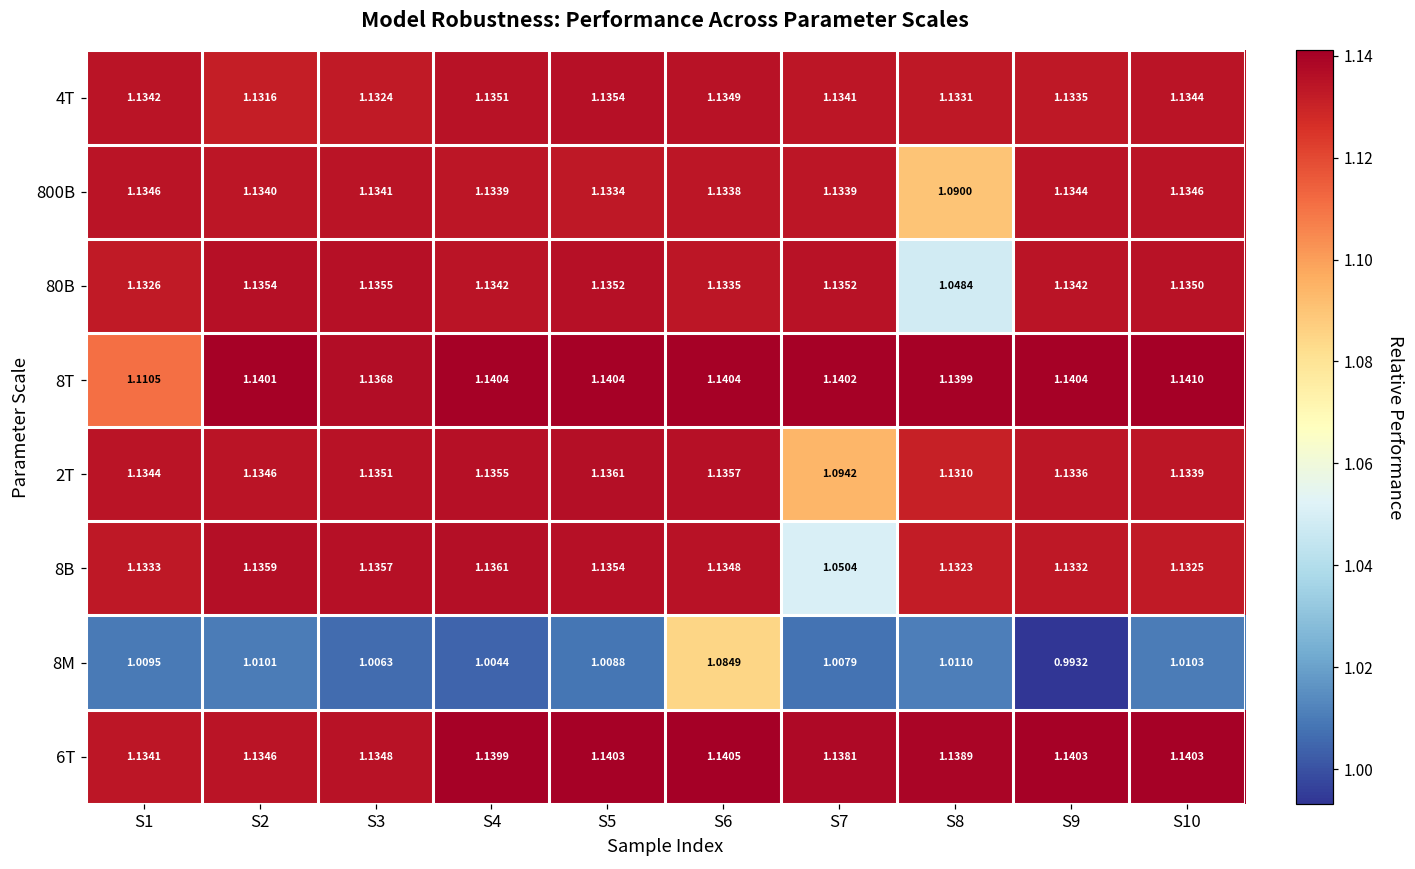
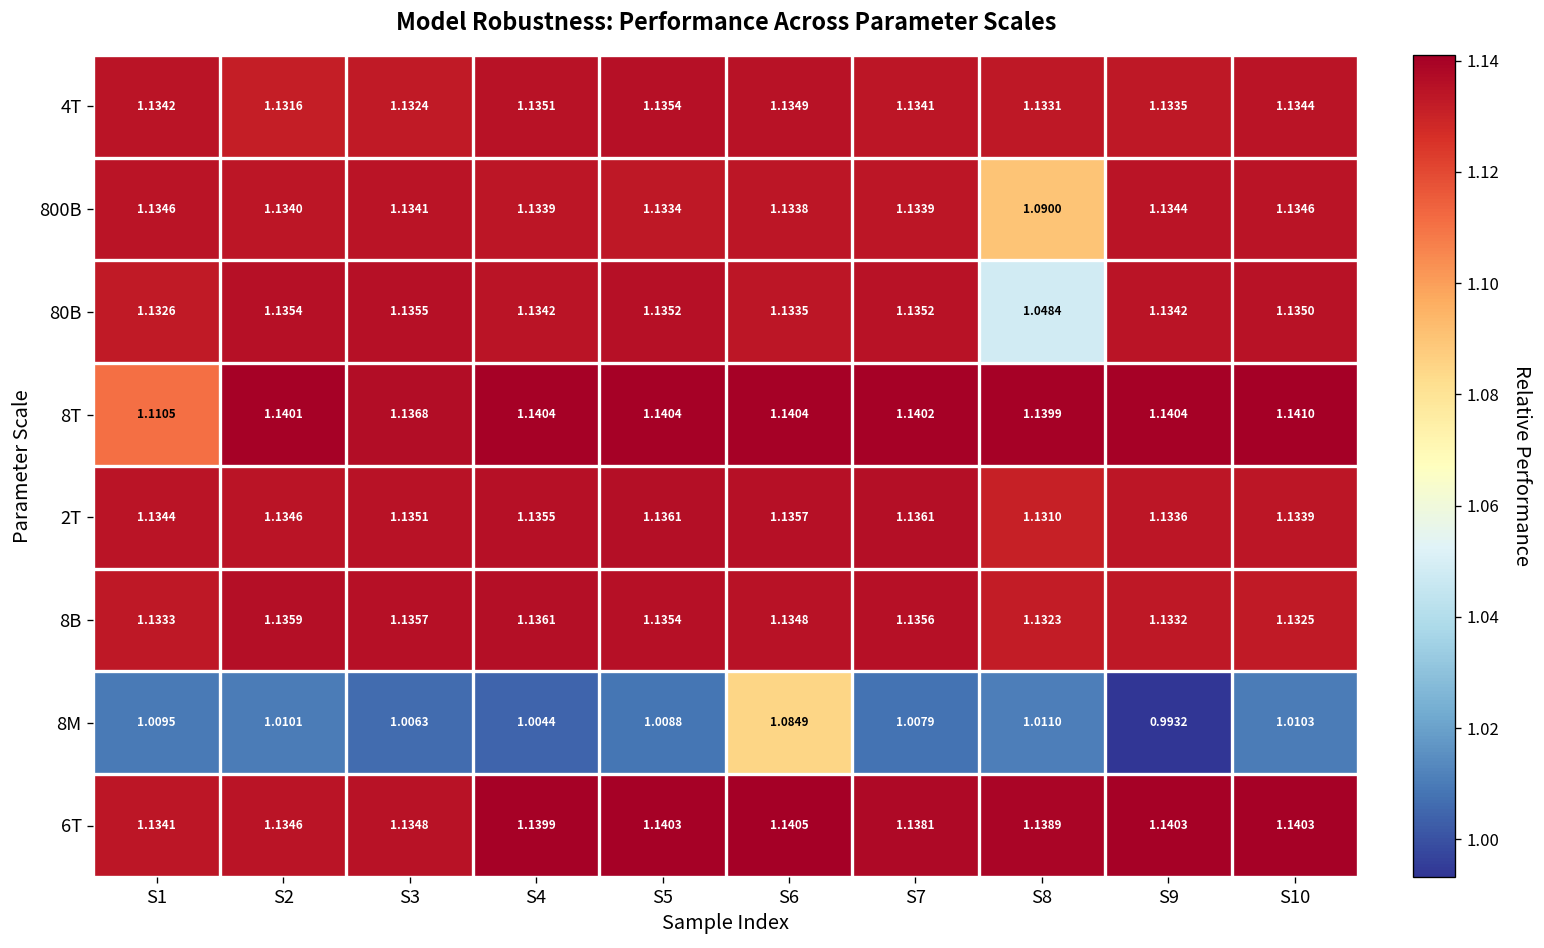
  {
    "4T": {
      "S1": 1.1342,
      "S2": 1.1316,
      "S3": 1.1324,
      "S4": 1.1351,
      "S5": 1.1354,
      "S6": 1.1349,
      "S7": 1.1341,
      "S8": 1.1331,
      "S9": 1.1335,
      "S10": 1.1344
    },
    "800B": {
      "S1": 1.1346,
      "S2": 1.1340,
      "S3": 1.1341,
      "S4": 1.1339,
      "S5": 1.1334,
      "S6": 1.1338,
      "S7": 1.1339,
      "S8": 1.0900,
      "S9": 1.1344,
      "S10": 1.1346
    },
    "80B": {
      "S1": 1.1326,
      "S2": 1.1354,
      "S3": 1.1355,
      "S4": 1.1342,
      "S5": 1.1352,
      "S6": 1.1335,
      "S7": 1.1352,
      "S8": 1.0484,
      "S9": 1.1342,
      "S10": 1.1350
    },
    "8T": {
      "S1": 1.1105,
      "S2": 1.1401,
      "S3": 1.1368,
      "S4": 1.1404,
      "S5": 1.1404,
      "S6": 1.1404,
      "S7": 1.1402,
      "S8": 1.1399,
      "S9": 1.1404,
      "S10": 1.1410
    },
    "2T": {
      "S1": 1.1344,
      "S2": 1.1346,
      "S3": 1.1351,
      "S4": 1.1355,
      "S5": 1.1361,
      "S6": 1.1357,
-     "S7": 1.0942,
+     "S7": 1.1361,
      "S8": 1.1310,
      "S9": 1.1336,
      "S10": 1.1339
    },
    "8B": {
      "S1": 1.1333,
      "S2": 1.1359,
      "S3": 1.1357,
      "S4": 1.1361,
      "S5": 1.1354,
      "S6": 1.1348,
-     "S7": 1.0504,
+     "S7": 1.1356,
      "S8": 1.1323,
      "S9": 1.1332,
      "S10": 1.1325
    },
    "8M": {
      "S1": 1.0095,
      "S2": 1.0101,
      "S3": 1.0063,
      "S4": 1.0044,
      "S5": 1.0088,
      "S6": 1.0849,
      "S7": 1.0079,
      "S8": 1.0110,
      "S9": 0.9932,
      "S10": 1.0103
    },
    "6T": {
      "S1": 1.1341,
      "S2": 1.1346,
      "S3": 1.1348,
      "S4": 1.1399,
      "S5": 1.1403,
      "S6": 1.1405,
      "S7": 1.1381,
      "S8": 1.1389,
      "S9": 1.1403,
      "S10": 1.1403
    }
  }
